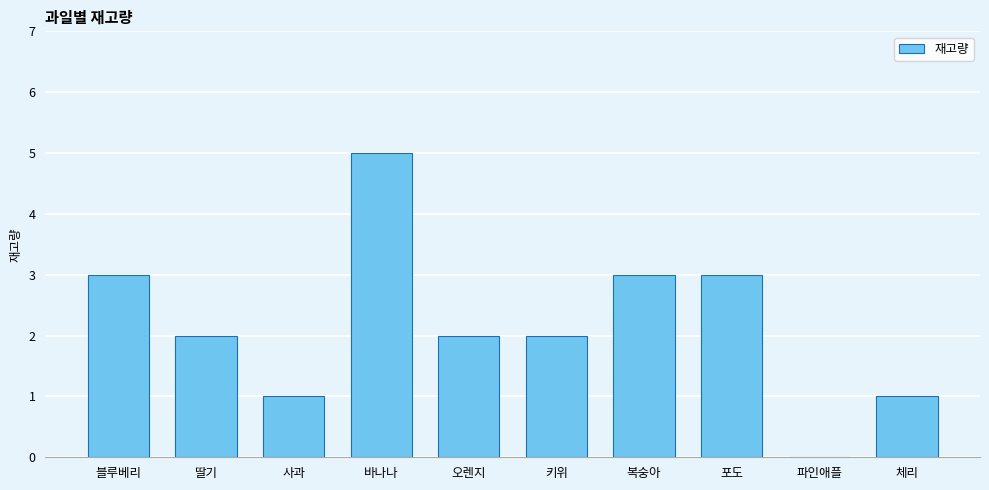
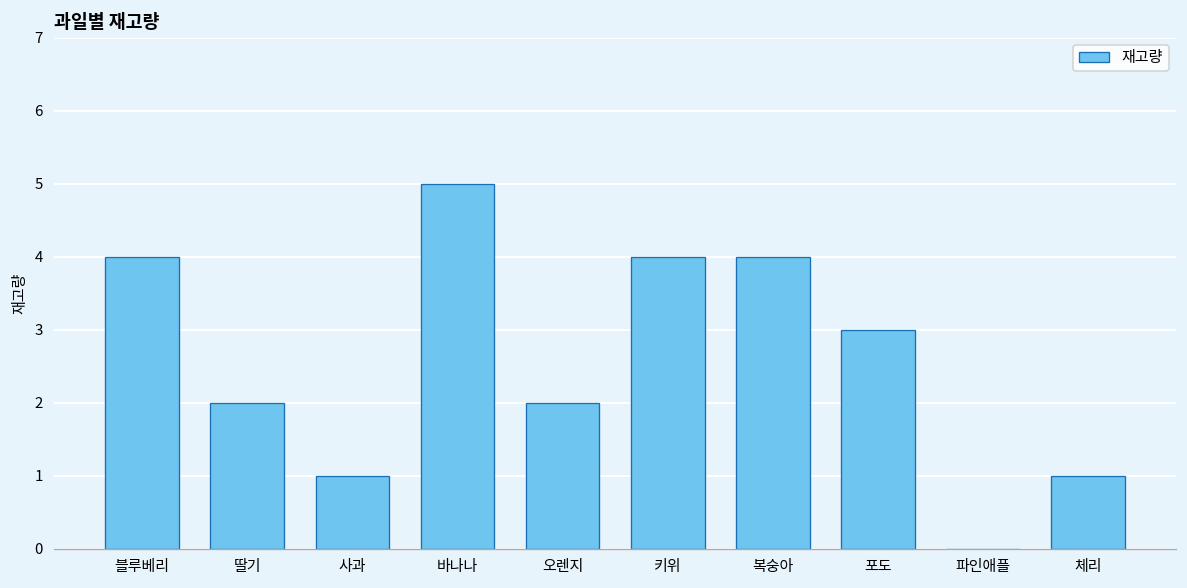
  {
-   "블루베리": 3,
+   "블루베리": 4,
    "딸기": 2,
    "사과": 1,
    "바나나": 5,
    "오렌지": 2,
-   "키위": 2,
-   "복숭아": 3,
+   "키위": 4,
+   "복숭아": 4,
    "포도": 3,
    "파인애플": 0,
    "체리": 1
  }
